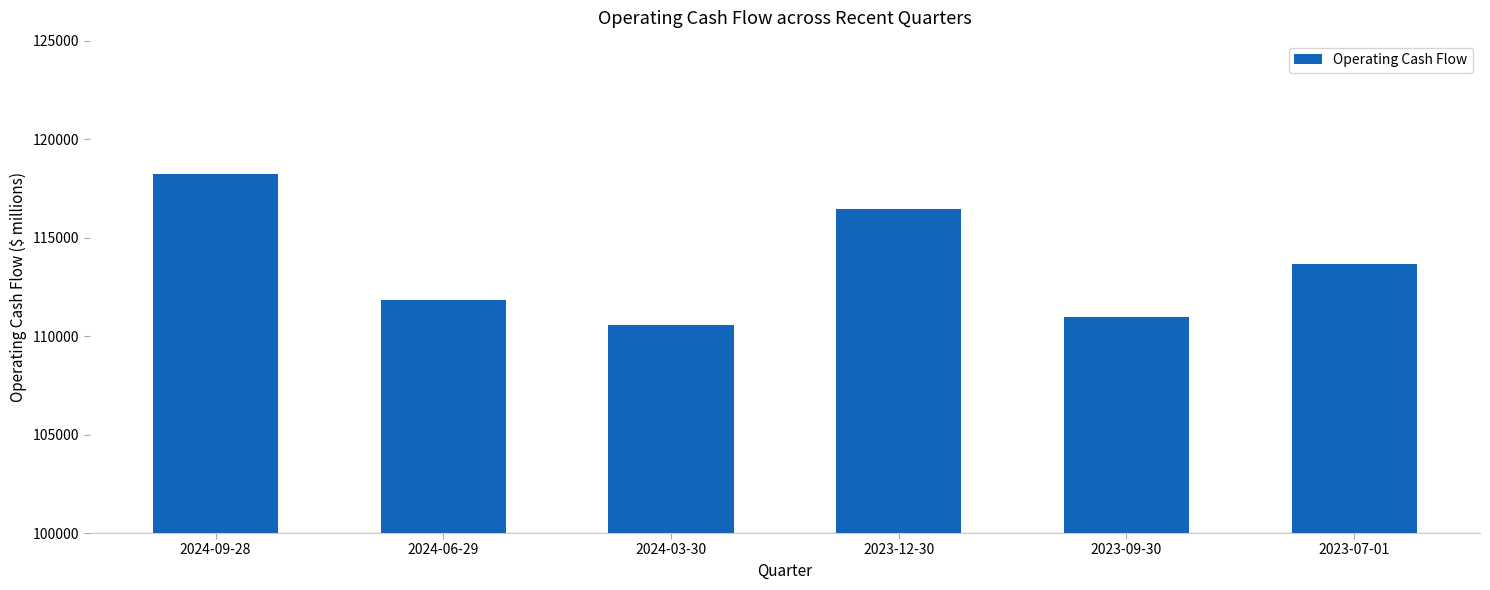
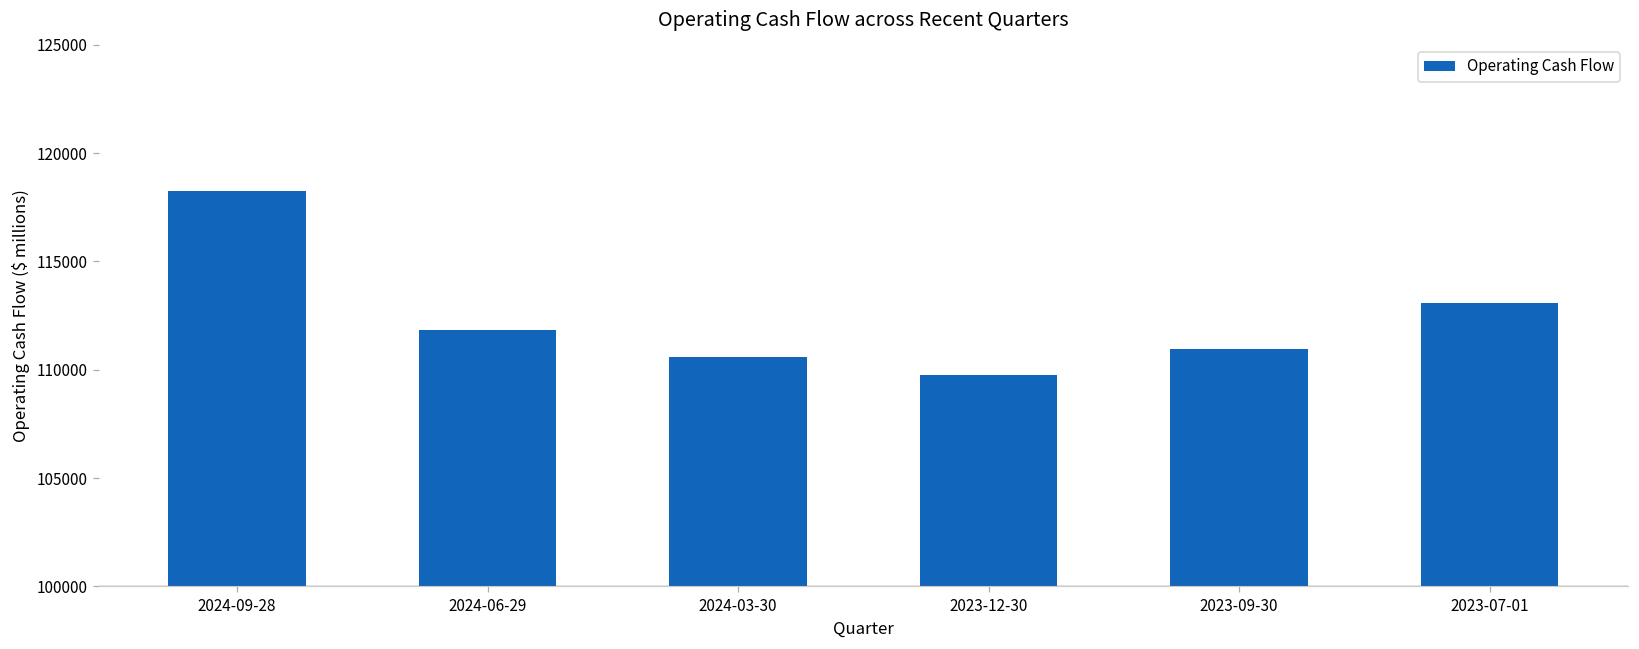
  {
    "2024-09-28": 118300,
    "2024-06-29": 111800,
    "2024-03-30": 110600,
-   "2023-12-30": 116400,
+   "2023-12-30": 109800,
    "2023-09-30": 111000,
-   "2023-07-01": 113700
+   "2023-07-01": 113100
  }
